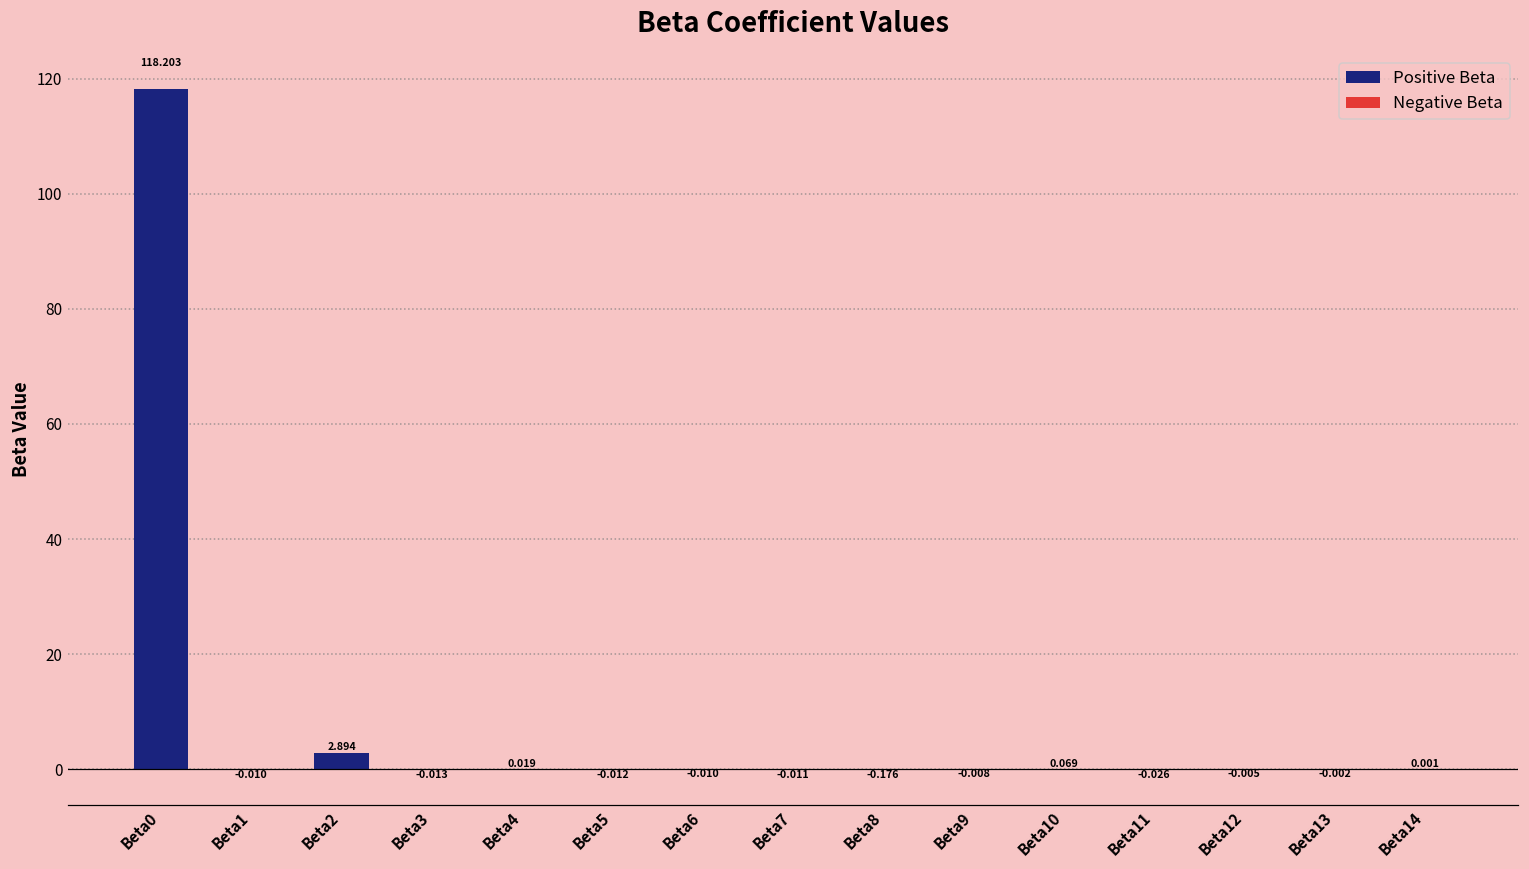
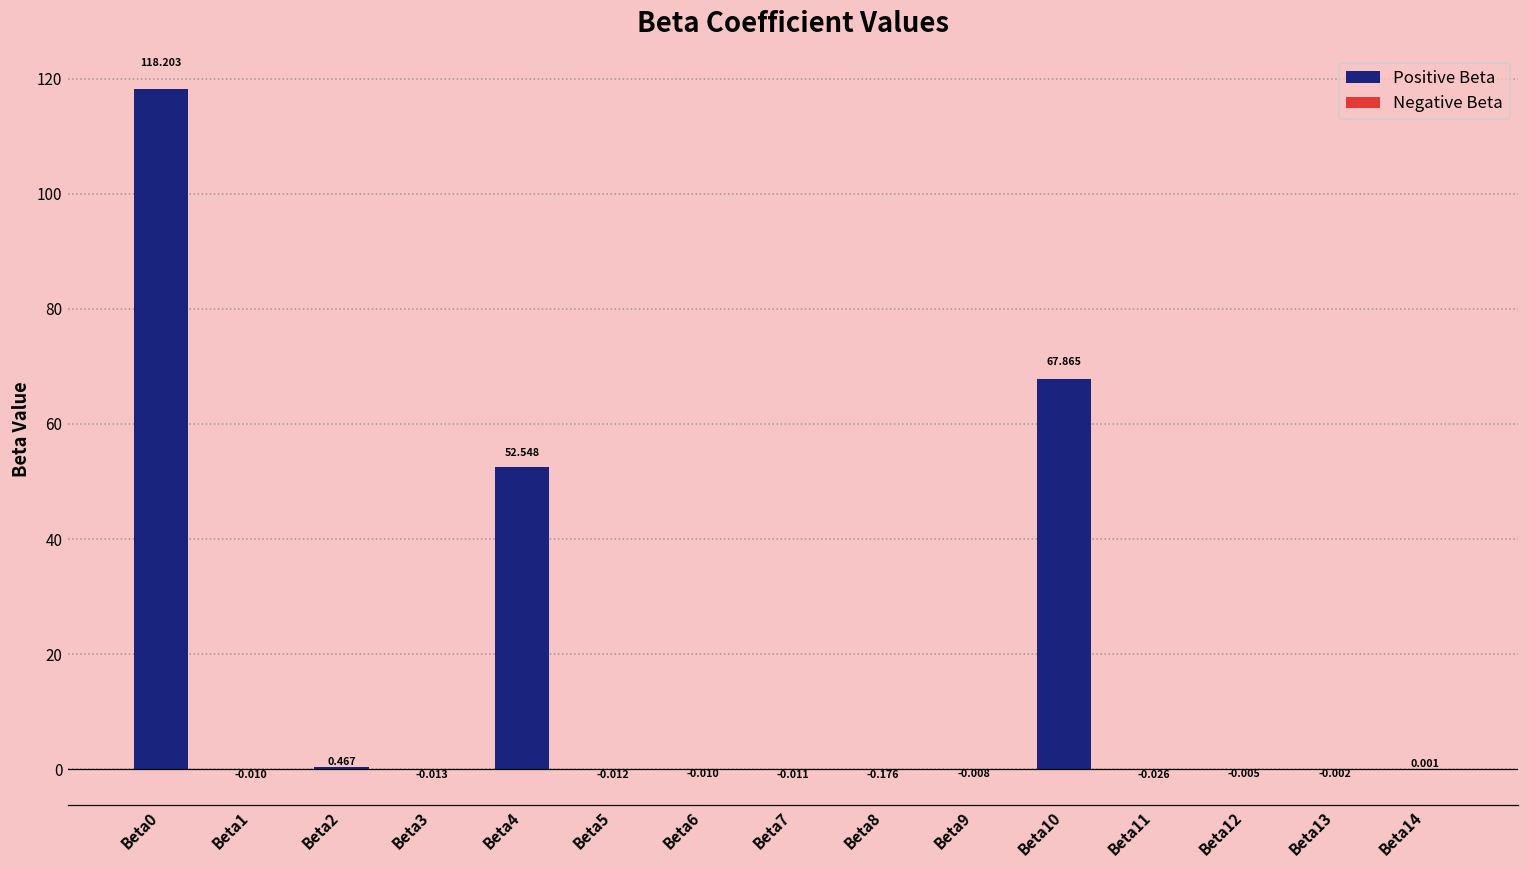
  {
    "Beta0": 118.203,
    "Beta1": -0.010,
-   "Beta2": 2.894,
+   "Beta2": 0.467,
    "Beta3": -0.013,
-   "Beta4": 0.019,
+   "Beta4": 52.548,
    "Beta5": -0.012,
    "Beta6": -0.010,
    "Beta7": -0.011,
    "Beta8": -0.176,
    "Beta9": -0.008,
-   "Beta10": 0.069,
+   "Beta10": 67.865,
    "Beta11": -0.026,
    "Beta12": -0.005,
    "Beta13": -0.002,
    "Beta14": 0.001
  }
